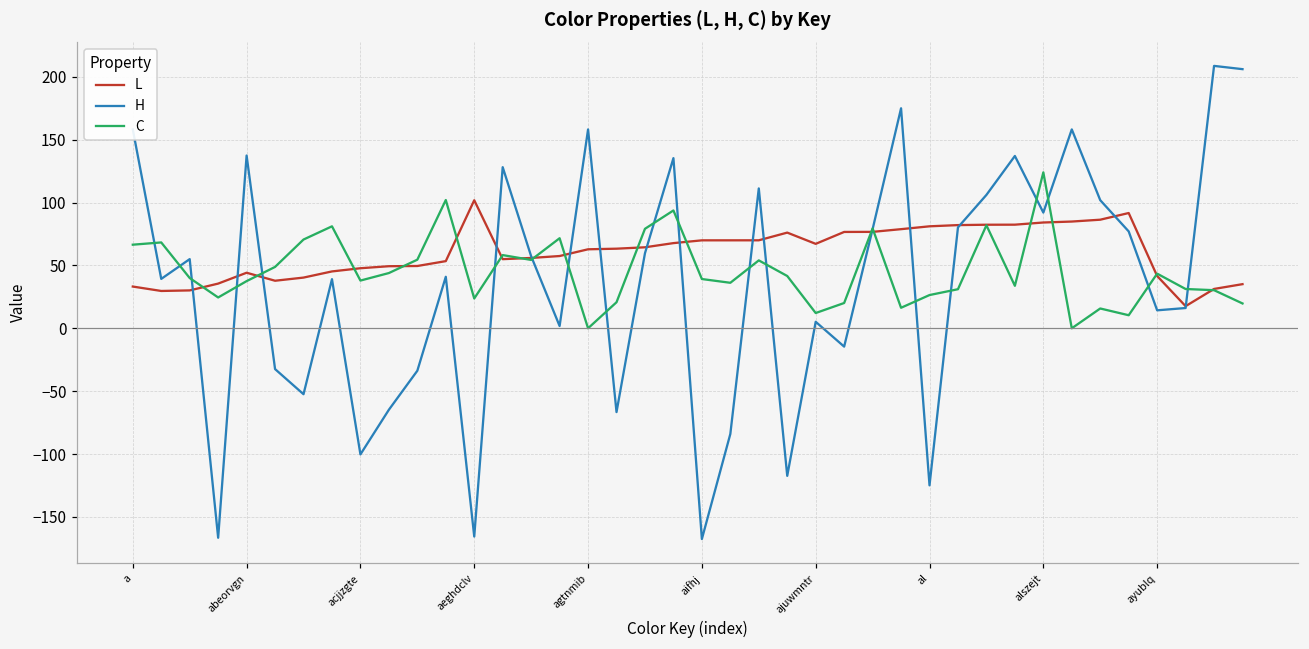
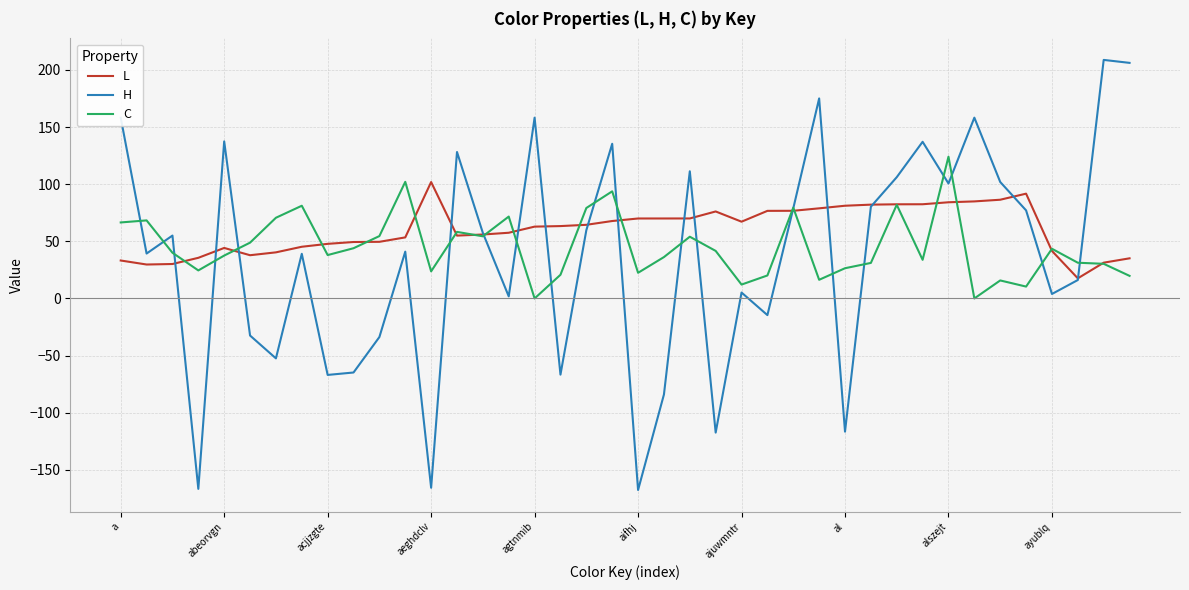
  {
    "L": {
      "a": 33,
      "abeorvgn": 44,
      "acjjzgte": 48,
      "aeghdclv": 102,
      "agtnmib": 63,
      "aifhj": 70,
      "ajuwmntr": 67,
      "al": 81,
      "alszejt": 84
    },
    "H": {
      "abeorvgn": 137,
-     "acjjzgte": -100,
+     "acjjzgte": -67,
      "aeghdclv": -166,
      "agtnmib": 158,
      "aifhj": -168,
      "ajuwmntr": 5,
-     "al": -125,
-     "alszejt": 92,
-     "ayublq": 14
+     "al": -117,
+     "alszejt": 101,
+     "ayublq": 4
    },
    "C": {
      "a": 67,
      "abeorvgn": 38,
      "acjjzgte": 38,
      "aeghdclv": 24,
      "agtnmib": 0,
-     "aifhj": 39,
+     "aifhj": 22,
      "ajuwmntr": 12,
      "al": 26,
      "alszejt": 124
    }
  }
